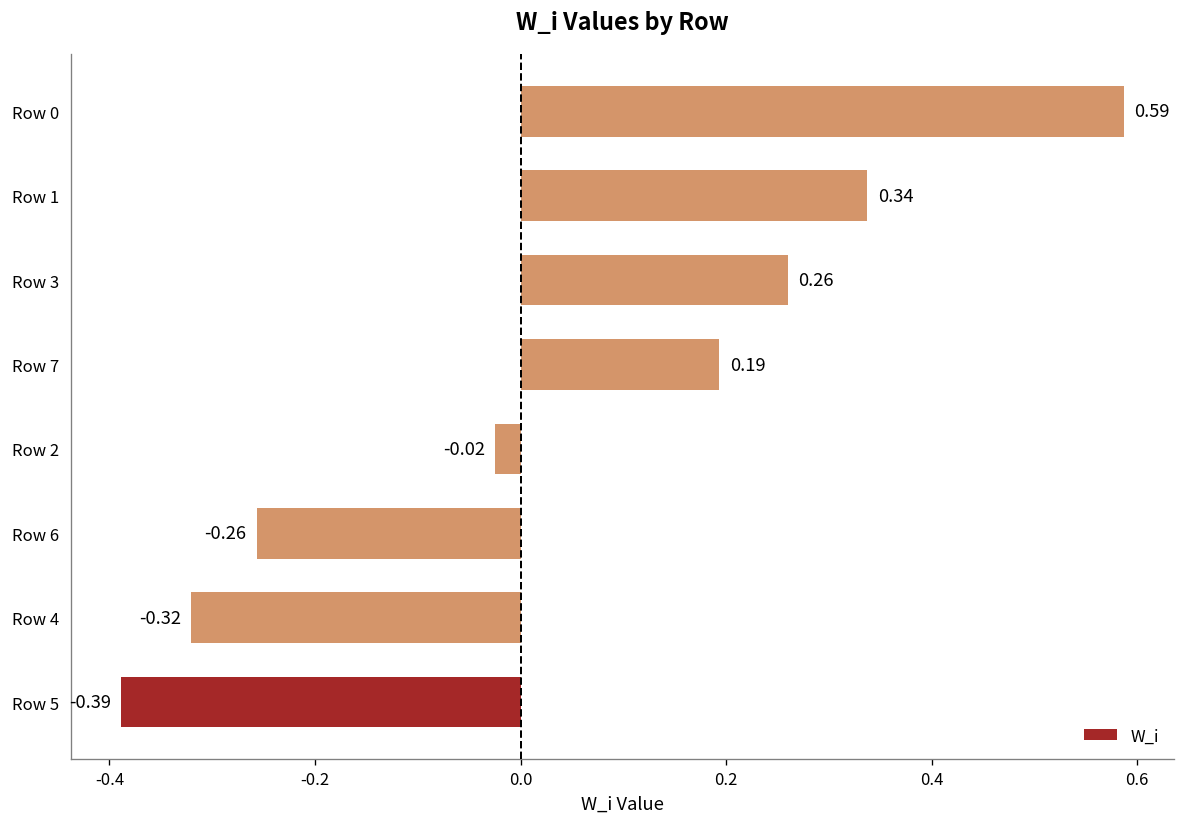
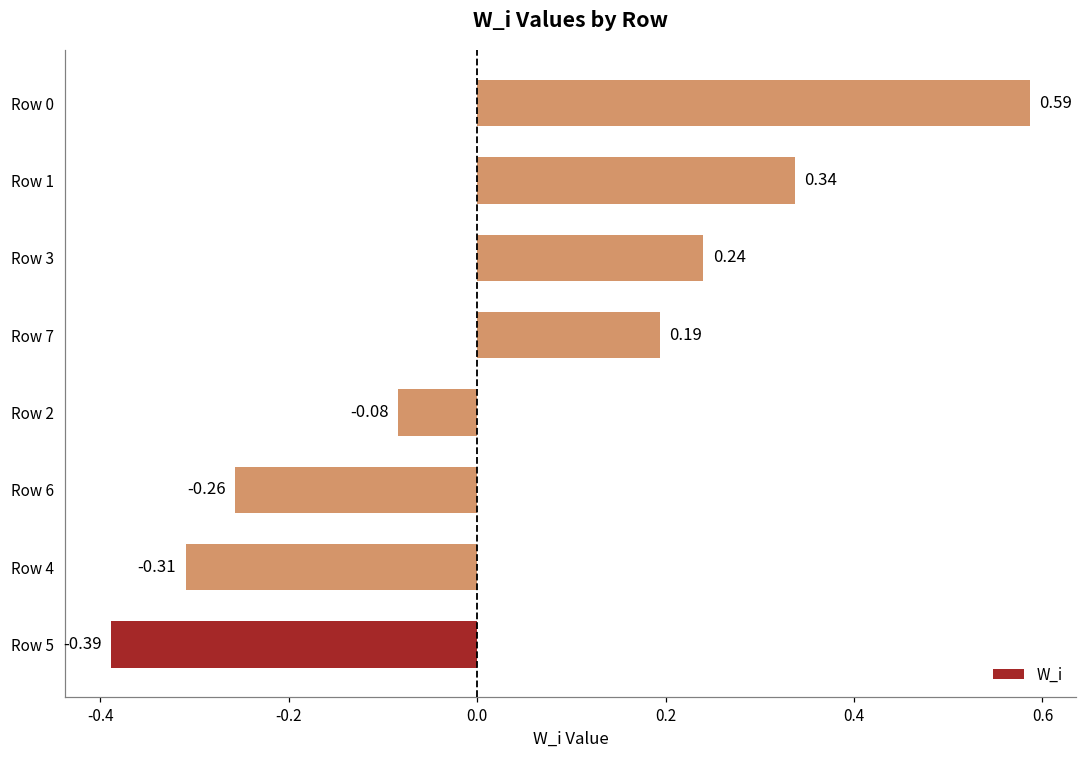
  {
    "Row 0": 0.59,
    "Row 1": 0.34,
-   "Row 3": 0.26,
+   "Row 3": 0.24,
    "Row 7": 0.19,
-   "Row 2": -0.02,
+   "Row 2": -0.08,
    "Row 6": -0.26,
-   "Row 4": -0.32,
+   "Row 4": -0.31,
    "Row 5": -0.39
  }
